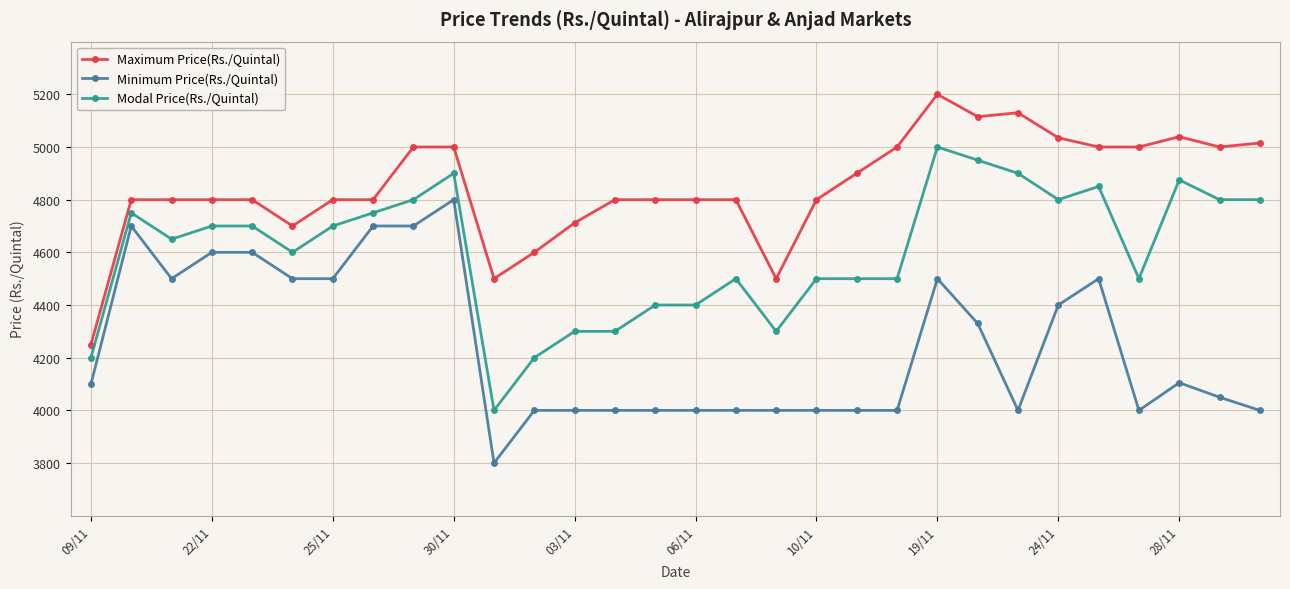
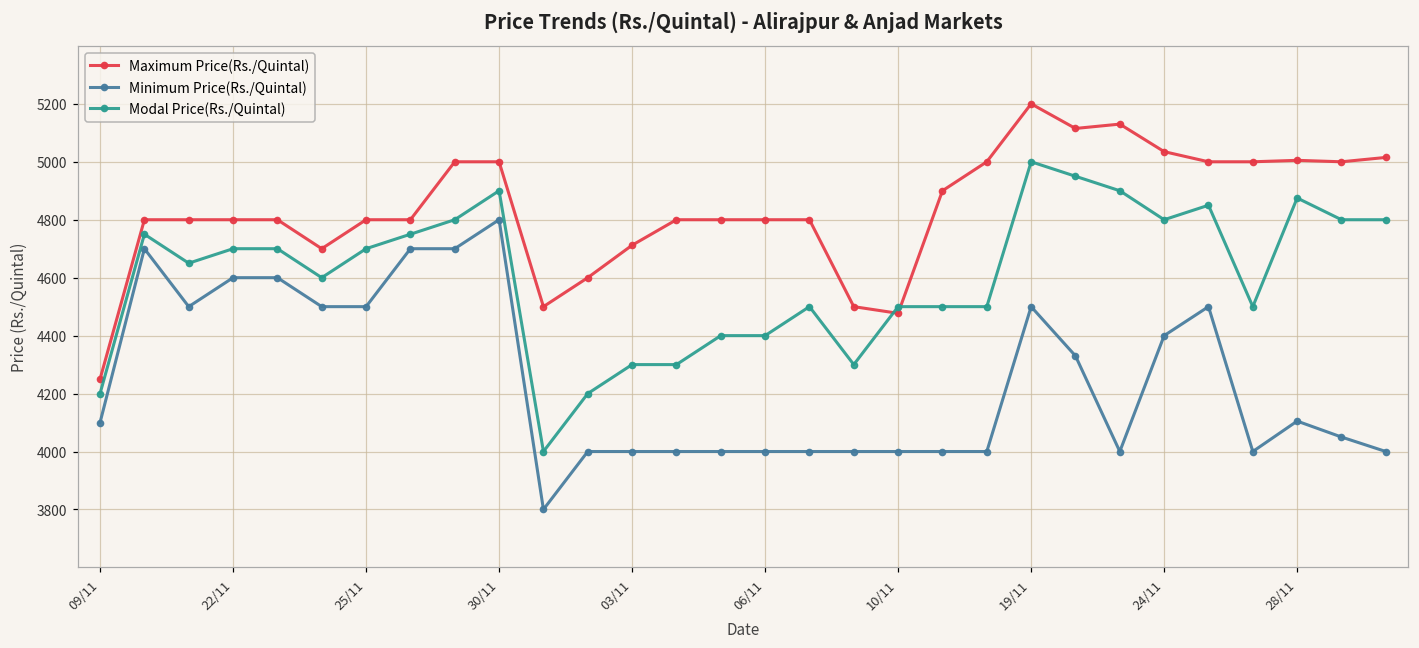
  {
    "Maximum Price(Rs./Quintal)": {
      "03/11": 4710,
      "06/11": 4800,
-     "10/11": 4800,
+     "10/11": 4480,
      "19/11": 5200,
-     "28/11": 5040
+     "28/11": 5010
    }
  }
